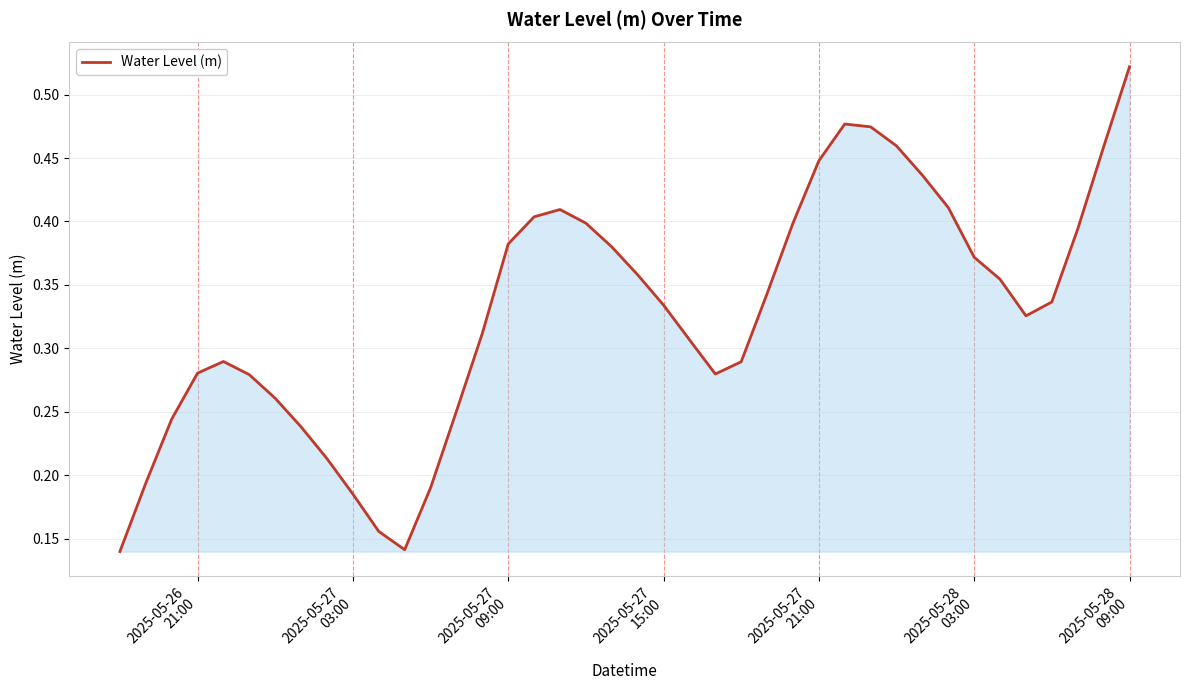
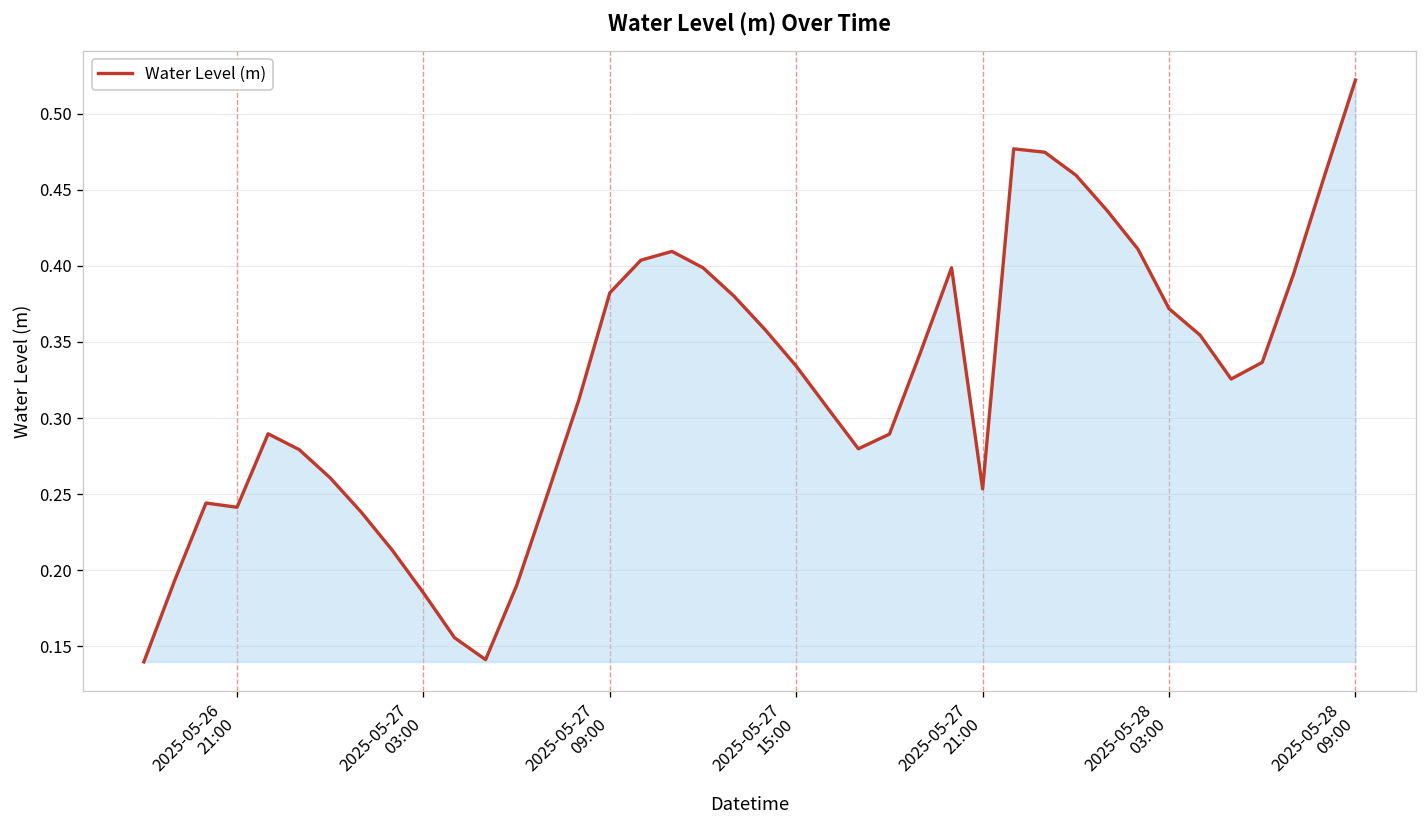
  {
-   "2025-05-26 21:00": 0.281,
+   "2025-05-26 21:00": 0.241,
    "2025-05-27 03:00": 0.185,
    "2025-05-27 09:00": 0.382,
    "2025-05-27 15:00": 0.334,
-   "2025-05-27 21:00": 0.448,
+   "2025-05-27 21:00": 0.254,
    "2025-05-28 03:00": 0.372,
    "2025-05-28 09:00": 0.522
  }
